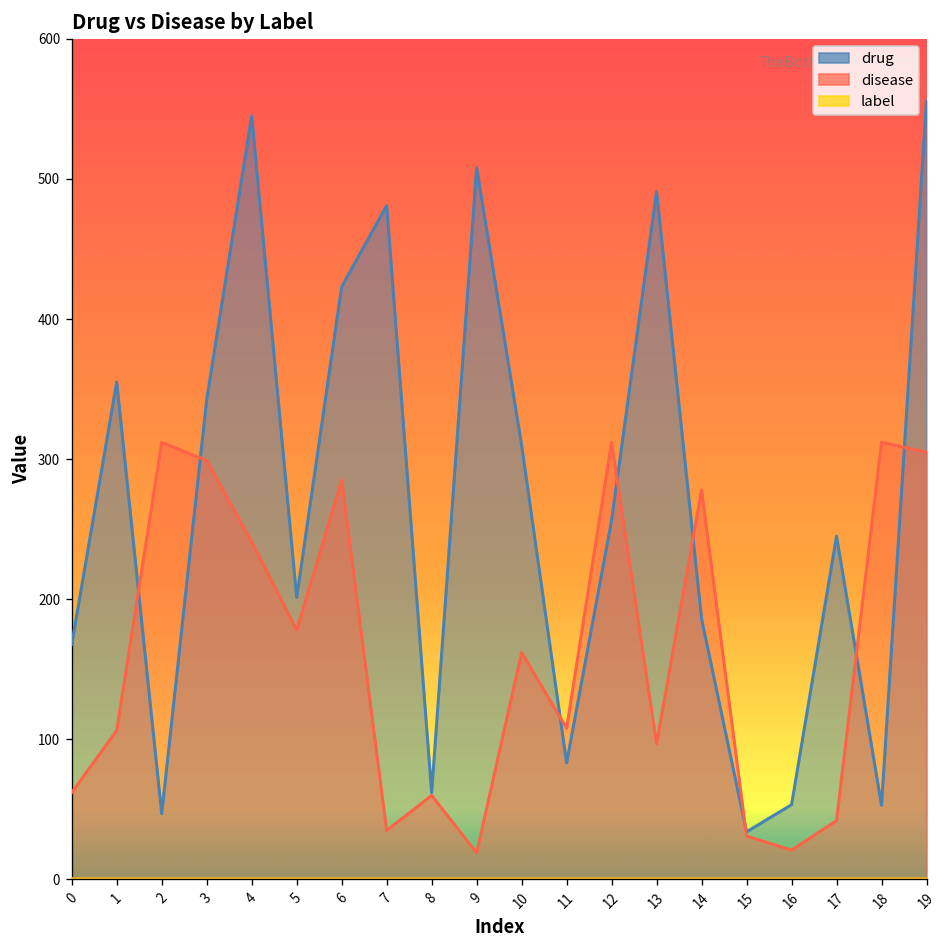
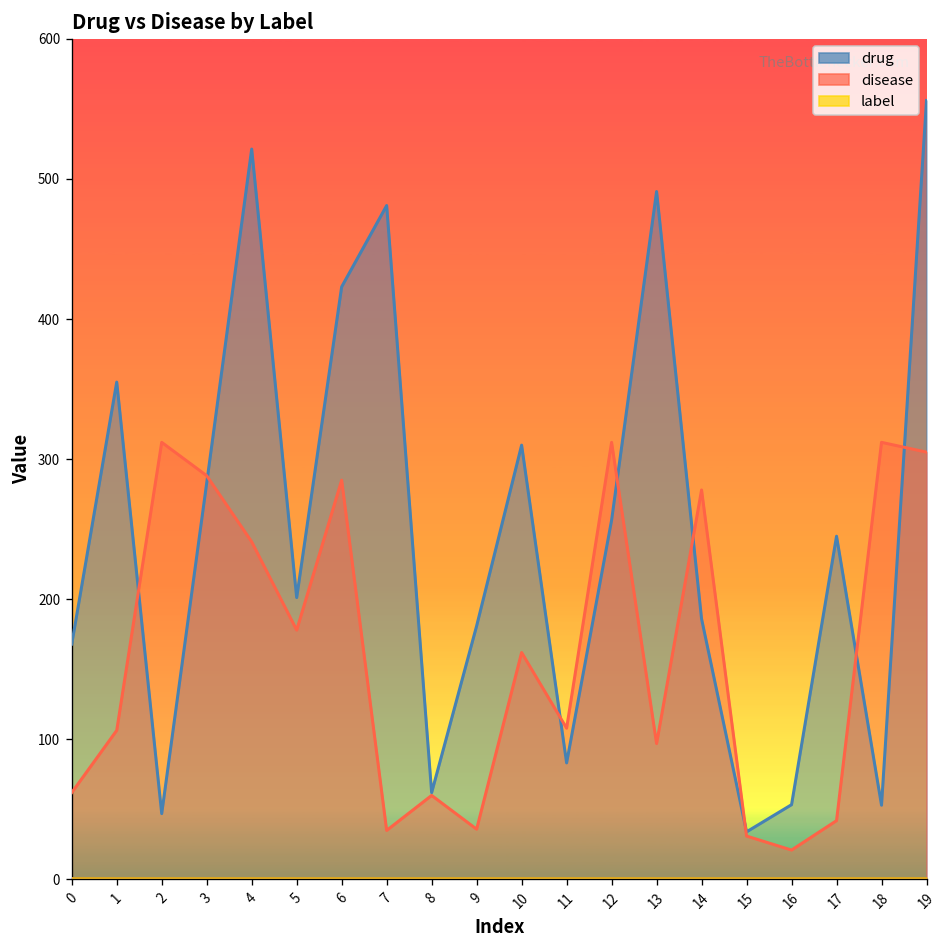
  {
    "drug": {
      "0": 168,
      "1": 355,
      "2": 47,
-     "3": 343,
-     "4": 545,
+     "3": 283,
+     "4": 521,
      "5": 201,
      "6": 423,
      "7": 481,
-     "9": 508,
+     "9": 181,
      "10": 310,
      "11": 83,
      "12": 256,
      "13": 491,
      "14": 186,
      "15": 34,
      "16": 53,
      "17": 245,
      "18": 53,
      "19": 556
    },
    "disease": {
      "0": 62,
      "1": 106,
      "2": 312,
-     "3": 299,
+     "3": 288,
      "4": 241,
      "5": 178,
      "6": 285,
      "7": 35,
-     "9": 19,
+     "9": 36,
      "10": 162,
      "11": 108,
      "12": 312,
      "13": 97,
      "14": 278,
      "15": 31,
      "16": 21,
      "17": 42,
      "18": 312,
      "19": 305
    },
    "label": {
      "0": 1,
      "1": 1,
      "2": 1,
      "3": 1,
      "4": 1,
      "5": 1,
      "6": 1,
      "7": 1,
      "8": 1,
      "9": 1,
      "10": 1,
      "11": 1,
      "12": 1,
      "13": 1,
      "14": 1,
      "15": 1,
      "16": 1,
      "17": 1,
      "18": 1,
      "19": 1
    }
  }
